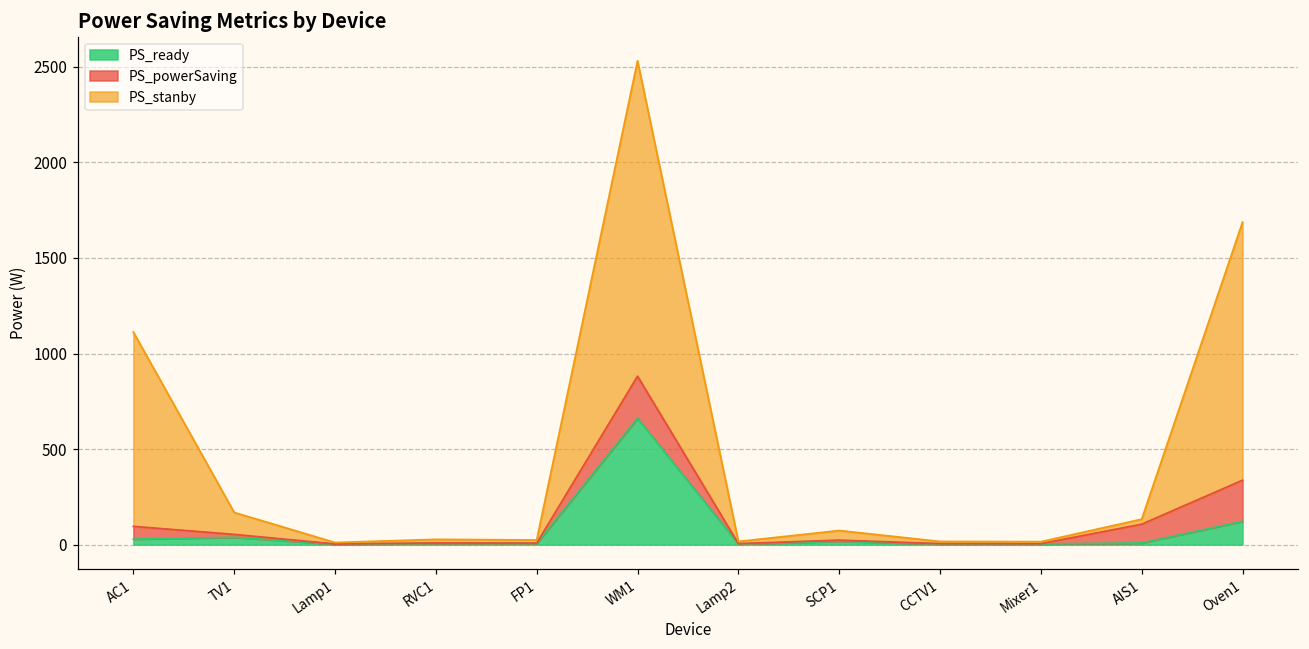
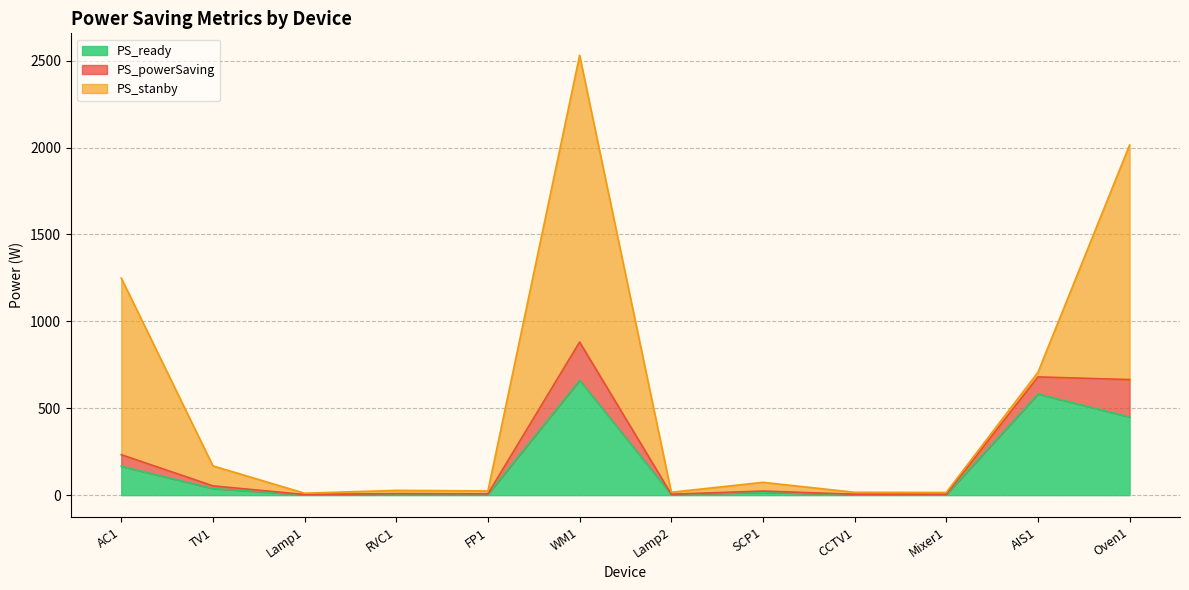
  {
    "PS_ready": {
-     "AC1": 30,
+     "AC1": 170,
      "TV1": 40,
      "WM1": 660,
-     "AIS1": 10,
-     "Oven1": 120
+     "AIS1": 580,
+     "Oven1": 450
    },
    "PS_powerSaving": {
      "AC1": 70,
      "TV1": 20,
      "WM1": 220,
      "AIS1": 100,
      "Oven1": 220
    },
    "PS_stanby": {
      "AC1": 1020,
      "TV1": 110,
      "RVC1": 20,
      "FP1": 20,
      "WM1": 1650,
      "SCP1": 50,
      "AIS1": 30,
      "Oven1": 1350
    }
  }
